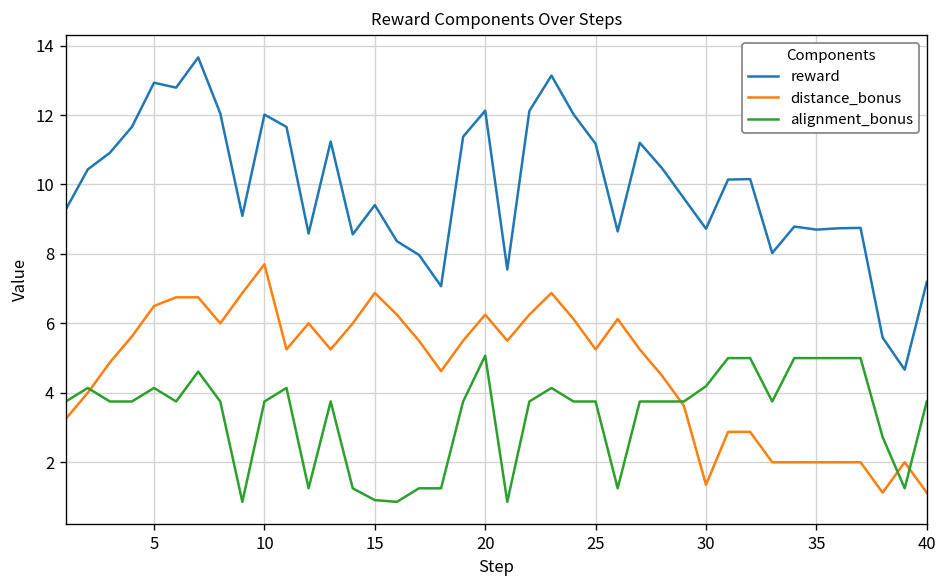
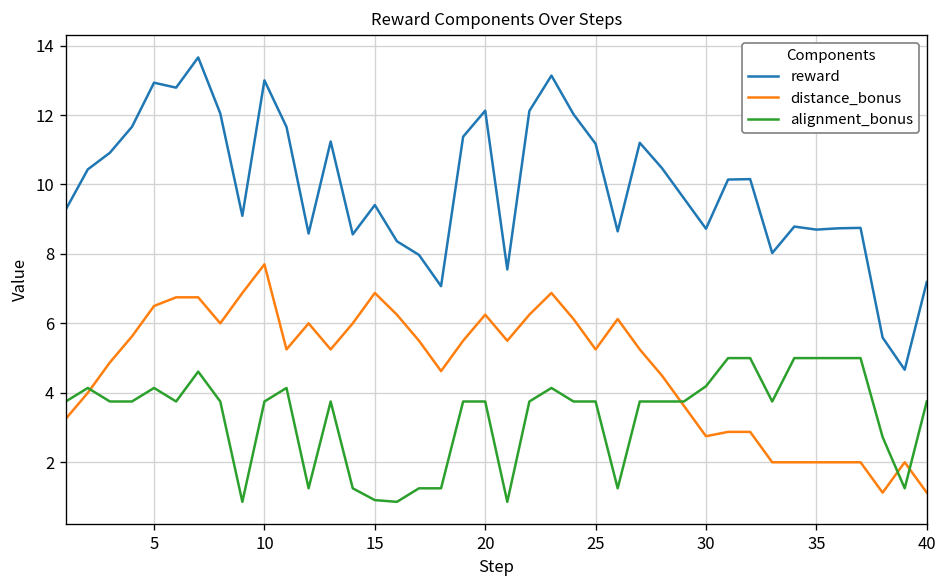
  {
    "reward": {
      "5": 12.9,
-     "10": 12.0,
+     "10": 13.0,
      "15": 9.4,
      "20": 12.1,
      "25": 11.2,
      "30": 8.7,
      "35": 8.7,
      "40": 7.2
    },
    "distance_bonus": {
      "5": 6.5,
      "10": 7.7,
      "15": 6.9,
      "20": 6.3,
      "25": 5.3,
-     "30": 1.4,
+     "30": 2.8,
      "35": 2.0,
      "40": 1.1
    },
    "alignment_bonus": {
      "5": 4.1,
      "10": 3.8,
      "15": 0.9,
-     "20": 5.1,
+     "20": 3.8,
      "25": 3.8,
      "30": 4.2,
      "35": 5.0,
      "40": 3.8
    }
  }
